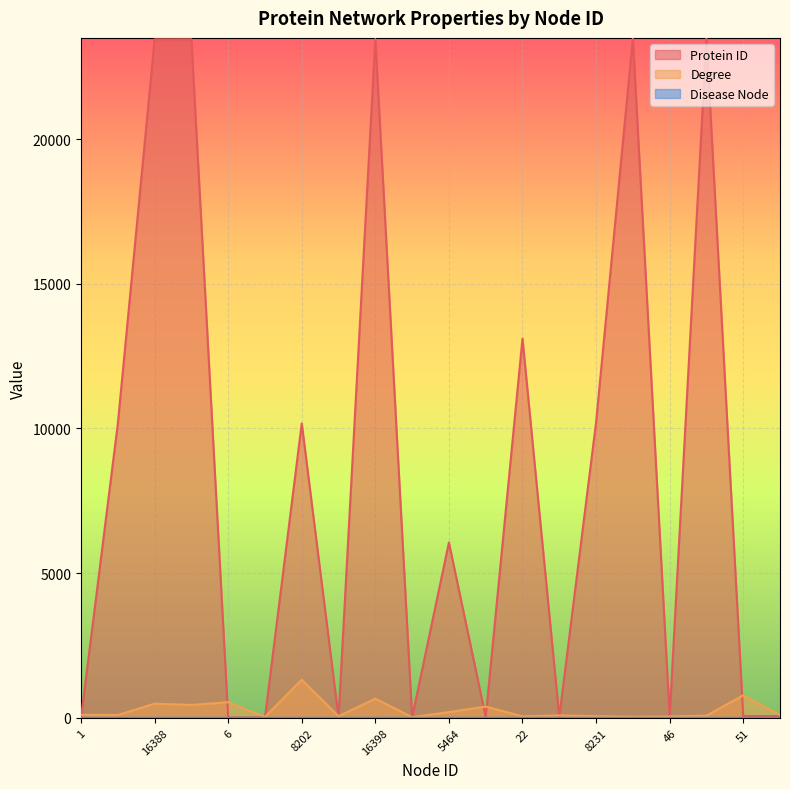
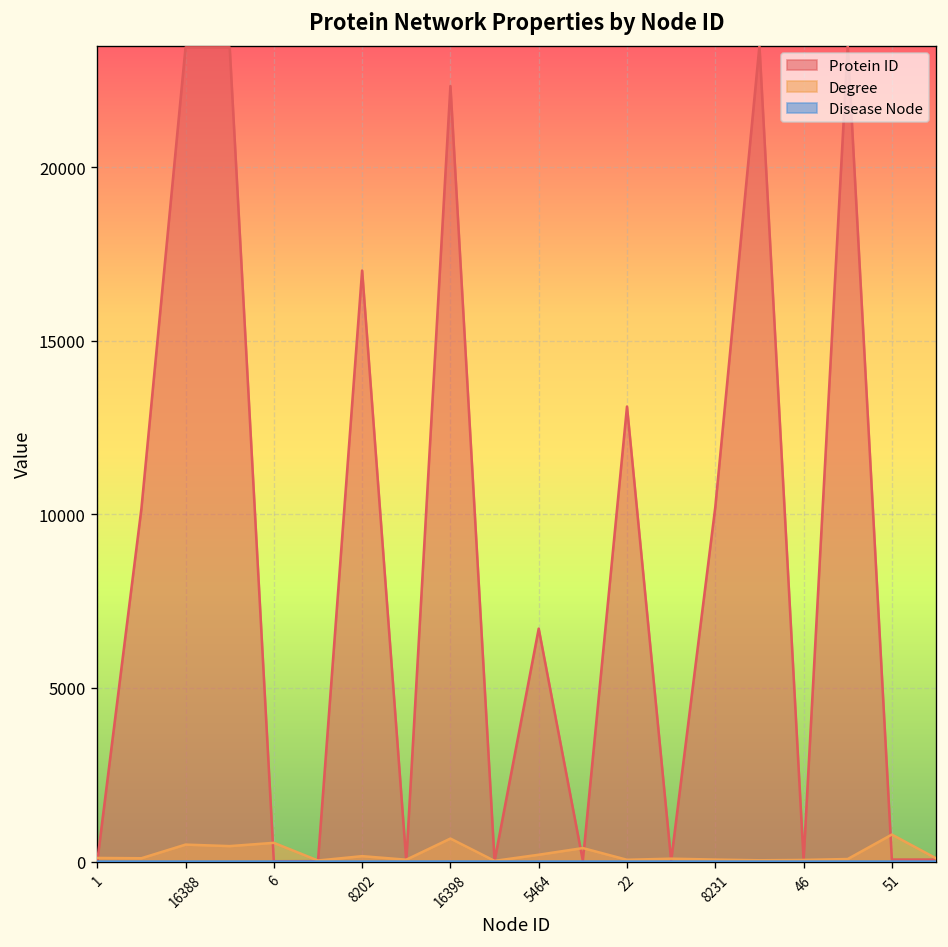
  {
    "Protein ID": {
      "16388": 23500,
-     "8202": 10200,
-     "16398": 23500,
-     "5464": 6100,
+     "8202": 17000,
+     "16398": 22300,
+     "5464": 6700,
      "22": 13100,
      "8231": 10200
    },
    "Degree": {
      "16388": 500,
      "6": 500,
-     "8202": 1300,
+     "8202": 200,
      "16398": 700,
      "5464": 200,
      "51": 800
    },
    "Disease Node": {
      "16388": 0,
      "8202": 0,
      "16398": 0,
      "5464": 0
    }
  }
